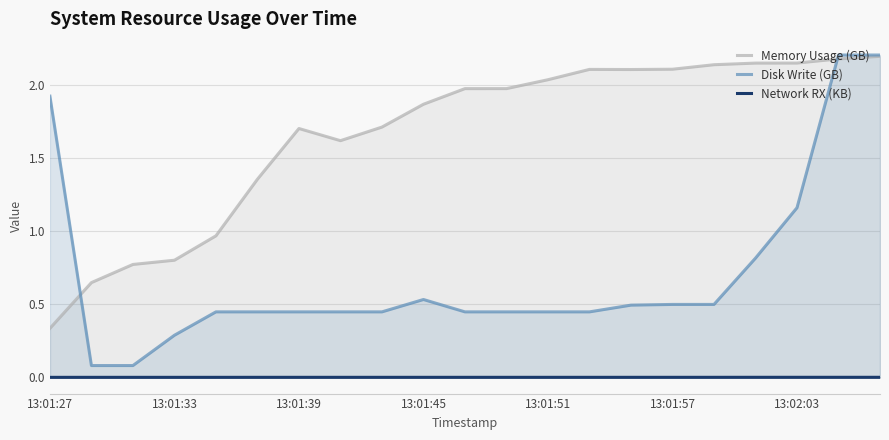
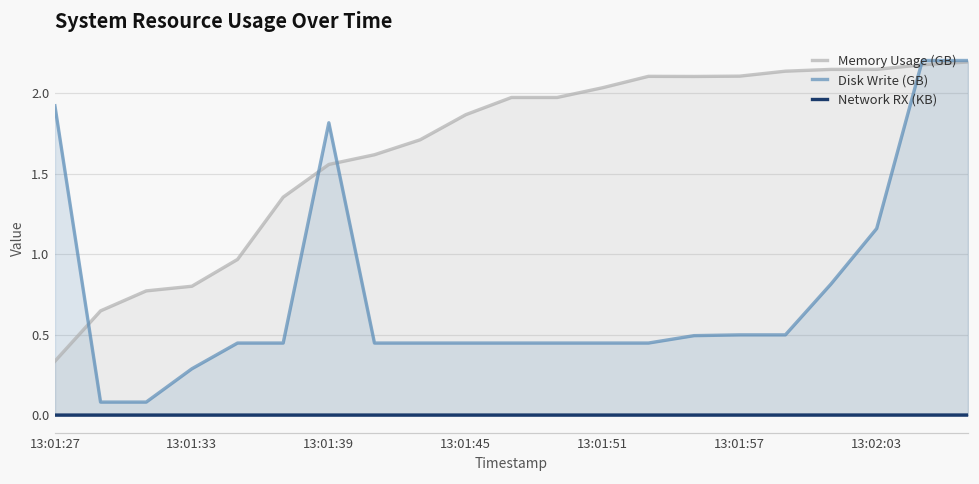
  {
    "Memory Usage (GB)": {
      "13:01:27": 0.34,
      "13:01:33": 0.80,
-     "13:01:39": 1.70,
+     "13:01:39": 1.56,
      "13:01:45": 1.87,
      "13:01:51": 2.04,
      "13:01:57": 2.11,
      "13:02:03": 2.15
    },
    "Disk Write (GB)": {
      "13:01:27": 1.92,
      "13:01:33": 0.29,
-     "13:01:39": 0.45,
-     "13:01:45": 0.53,
+     "13:01:39": 1.82,
+     "13:01:45": 0.45,
      "13:01:51": 0.45,
      "13:01:57": 0.50,
      "13:02:03": 1.16
    },
    "Network RX (KB)": {
      "13:01:27": 0.00,
      "13:01:33": 0.00,
      "13:01:39": 0.00,
      "13:01:45": 0.00,
      "13:01:51": 0.00,
      "13:01:57": 0.00,
      "13:02:03": 0.00
    }
  }
